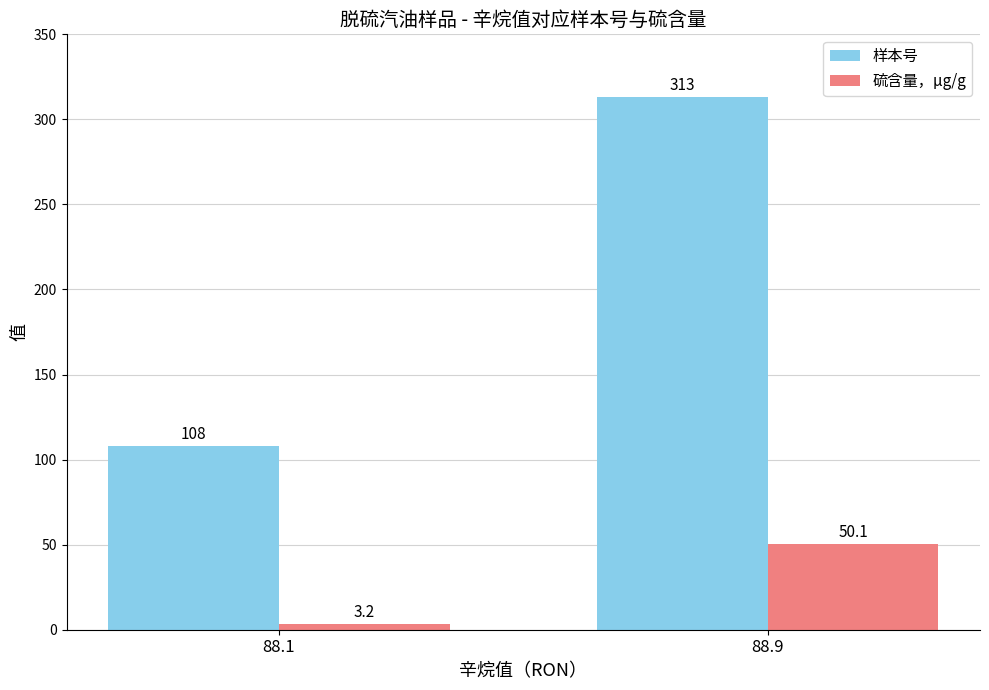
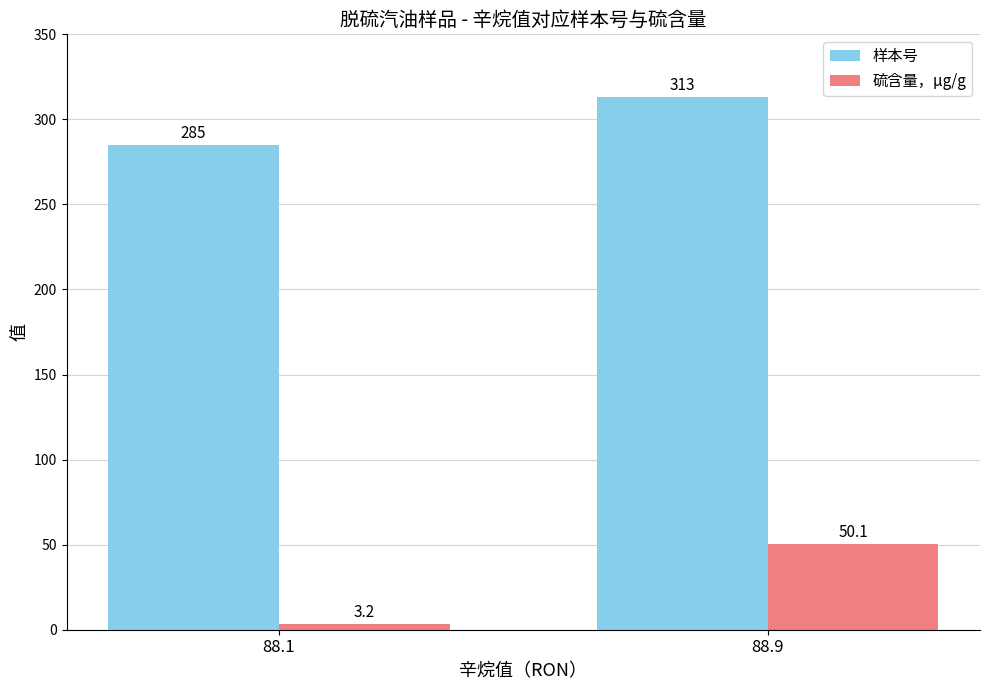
  {
    "样本号": {
-     "88.1": 108,
+     "88.1": 285,
      "88.9": 313
    },
    "硫含量，μg/g": {
      "88.1": 3.2,
      "88.9": 50.1
    }
  }
